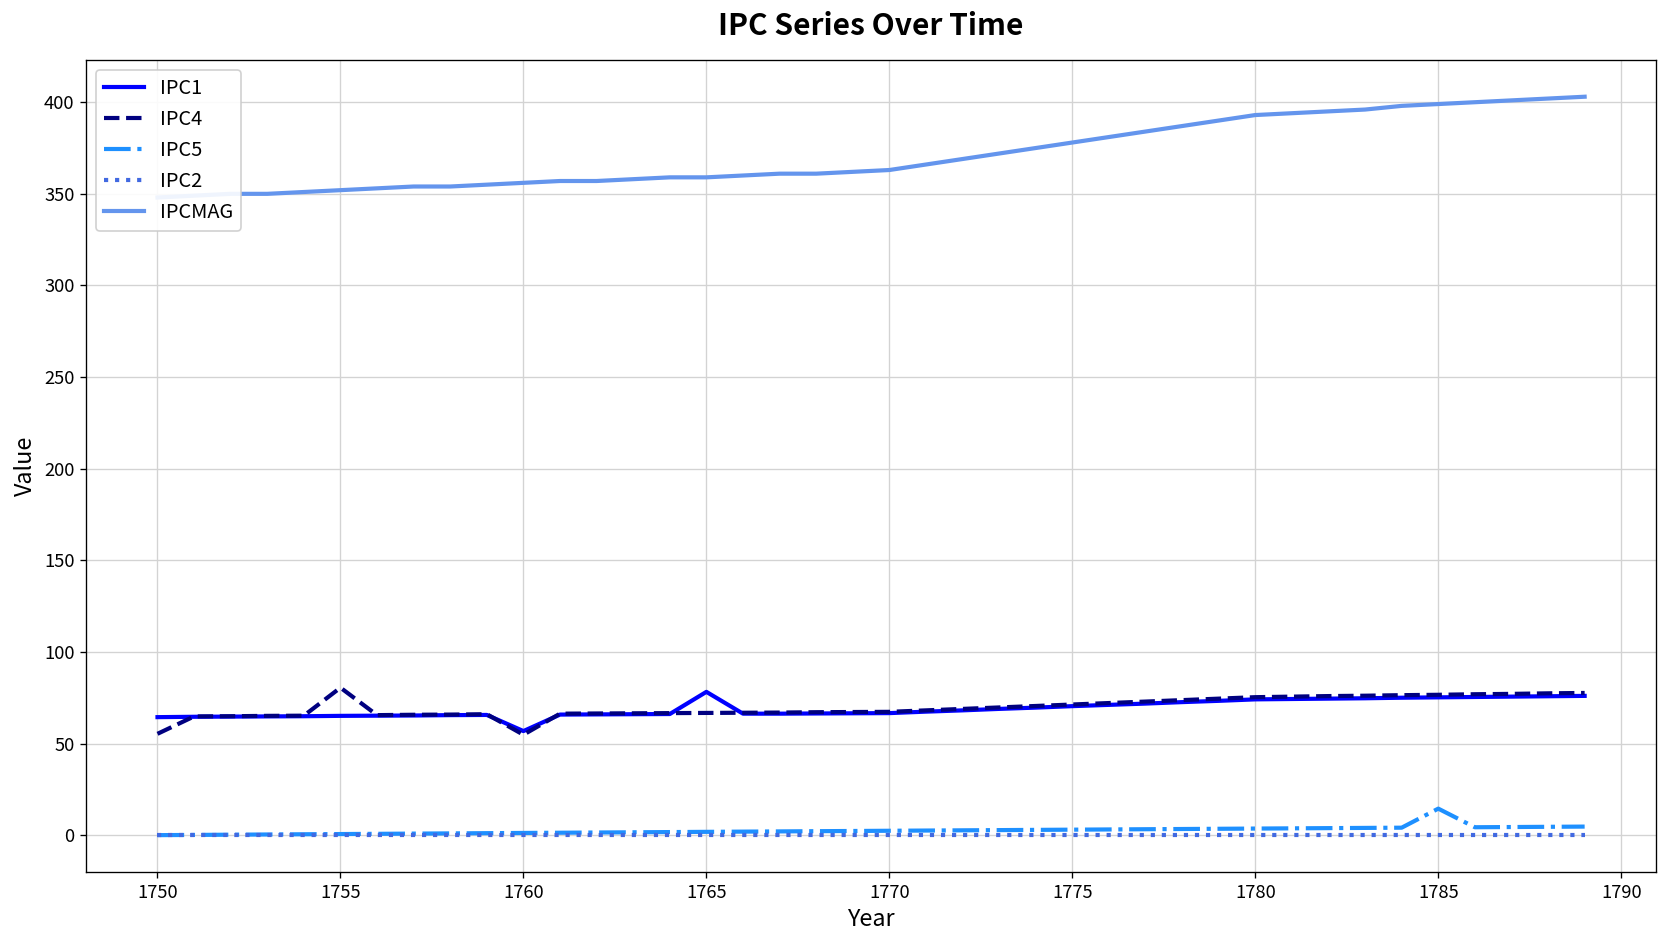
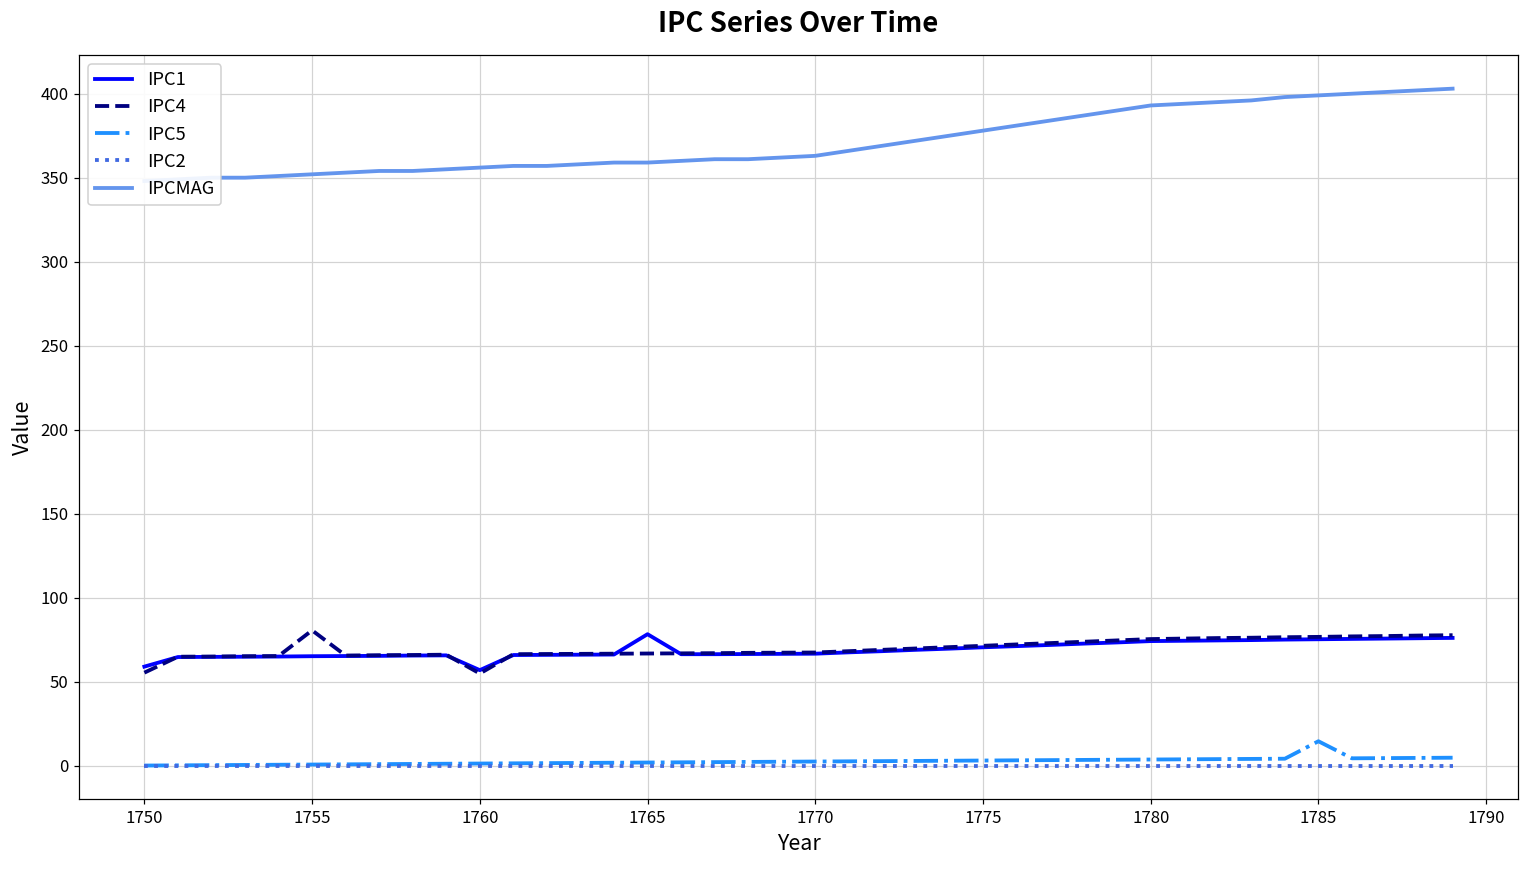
  {
    "IPC1": {
-     "1750": 64,
+     "1750": 59,
      "1755": 65,
      "1760": 57,
      "1765": 78
    },
    "IPC4": {
      "1750": 55,
      "1755": 81,
      "1760": 55,
      "1765": 67
    },
    "IPC5": {
      "1765": 2,
      "1770": 2,
      "1775": 3,
      "1780": 4,
      "1785": 14
    }
  }
